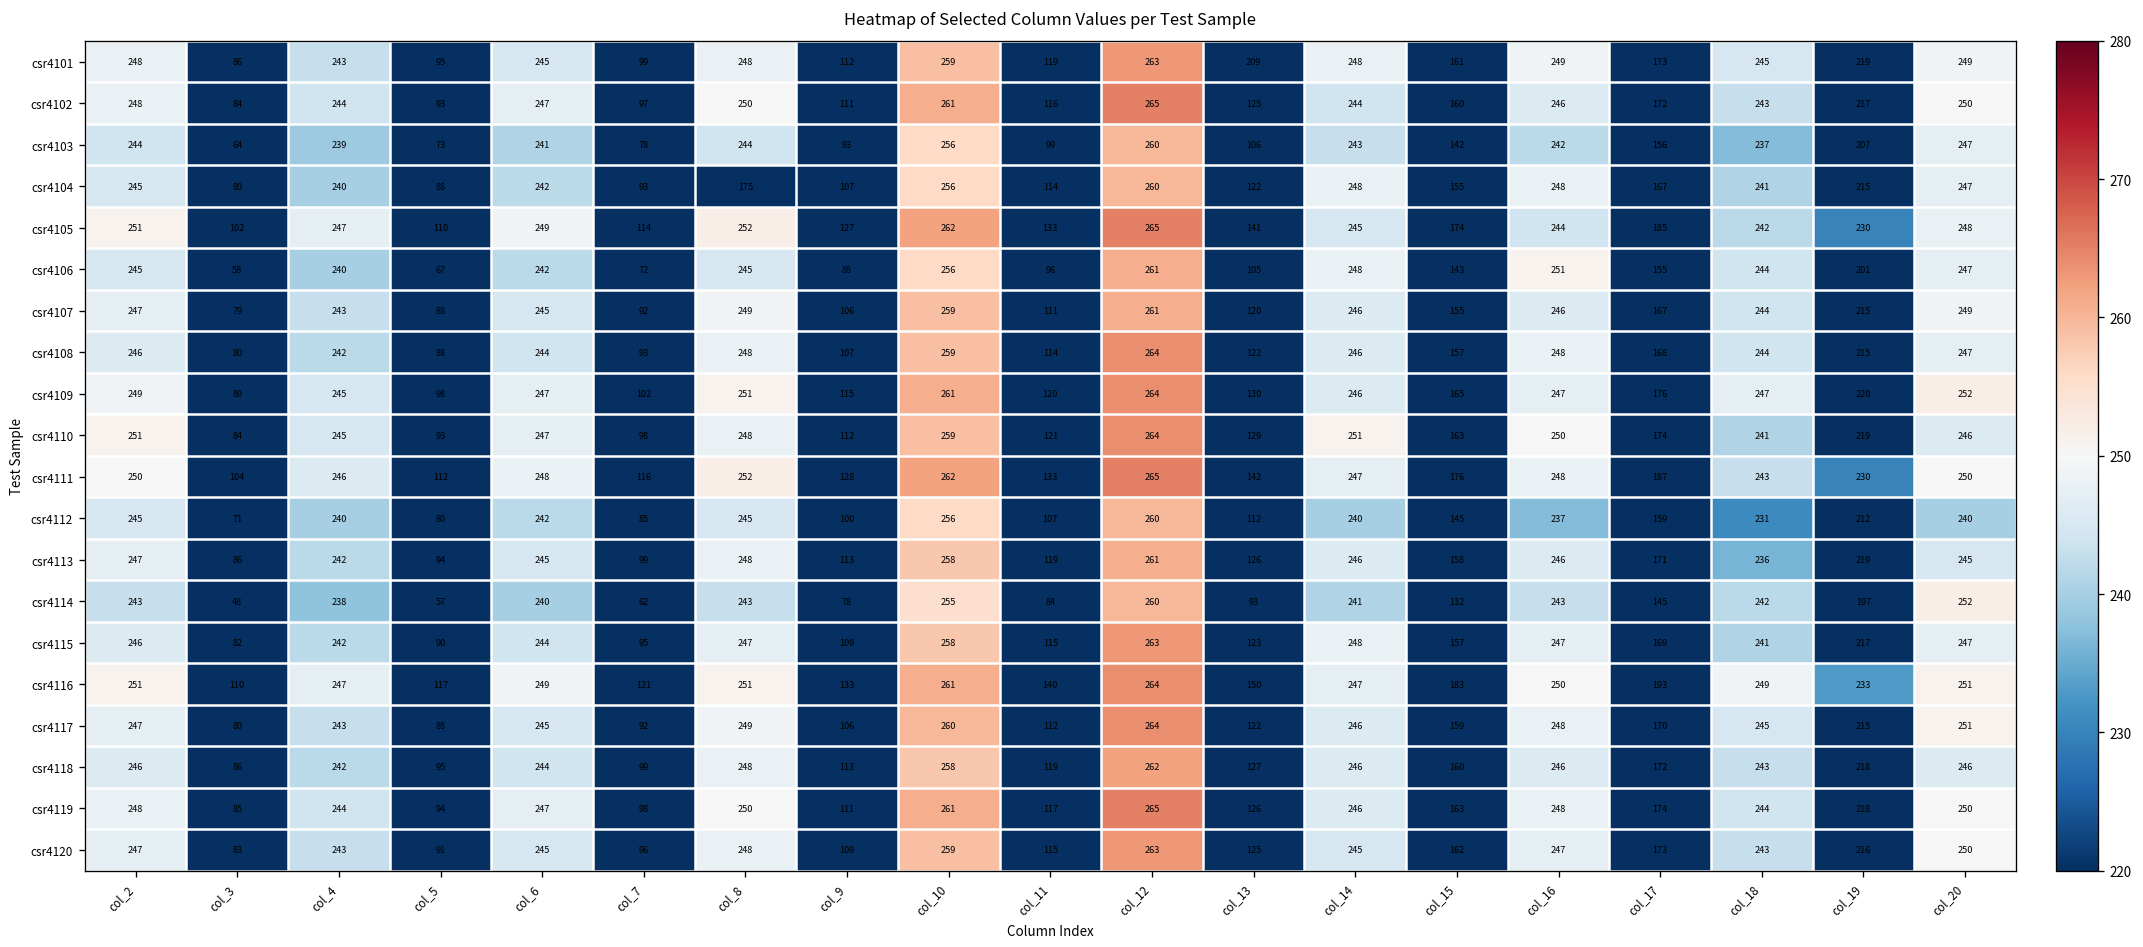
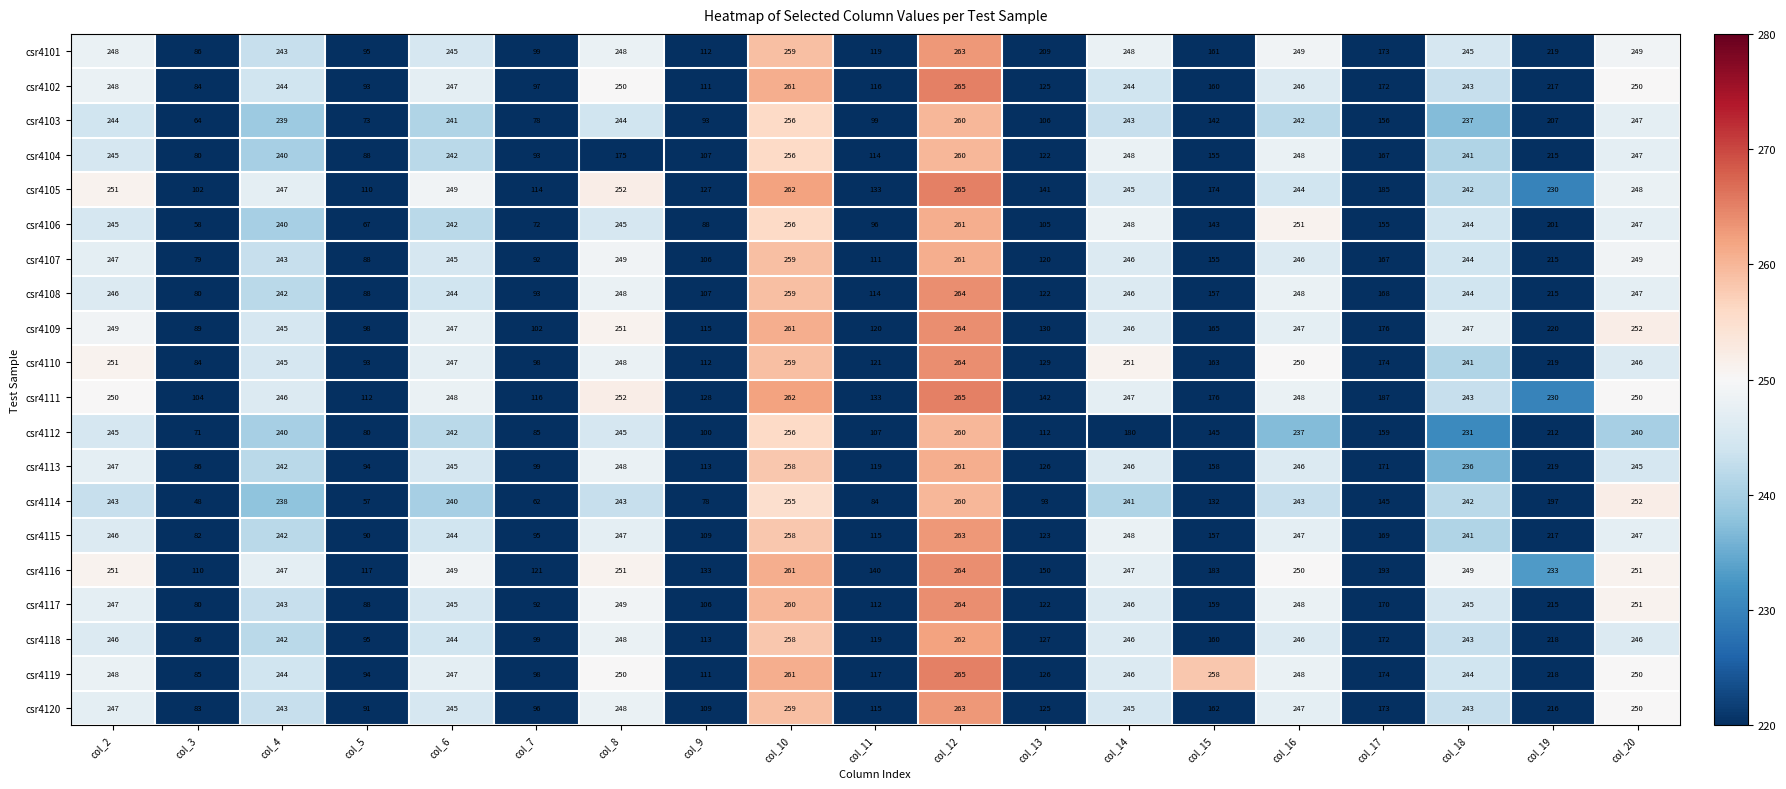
  {
    "csr4112": {
      "col_2": 245,
      "col_3": 71,
      "col_4": 240,
      "col_5": 80,
      "col_6": 242,
      "col_7": 85,
      "col_8": 245,
      "col_9": 100,
      "col_10": 256,
      "col_11": 107,
      "col_12": 260,
      "col_13": 112,
-     "col_14": 240,
+     "col_14": 180,
      "col_15": 145,
      "col_16": 237,
      "col_17": 159,
      "col_18": 231,
      "col_19": 212,
      "col_20": 240
    },
    "csr4119": {
      "col_2": 248,
      "col_3": 85,
      "col_4": 244,
      "col_5": 94,
      "col_6": 247,
      "col_7": 98,
      "col_8": 250,
      "col_9": 111,
      "col_10": 261,
      "col_11": 117,
      "col_12": 265,
      "col_13": 126,
      "col_14": 246,
-     "col_15": 163,
+     "col_15": 258,
      "col_16": 248,
      "col_17": 174,
      "col_18": 244,
      "col_19": 218,
      "col_20": 250
    }
  }
